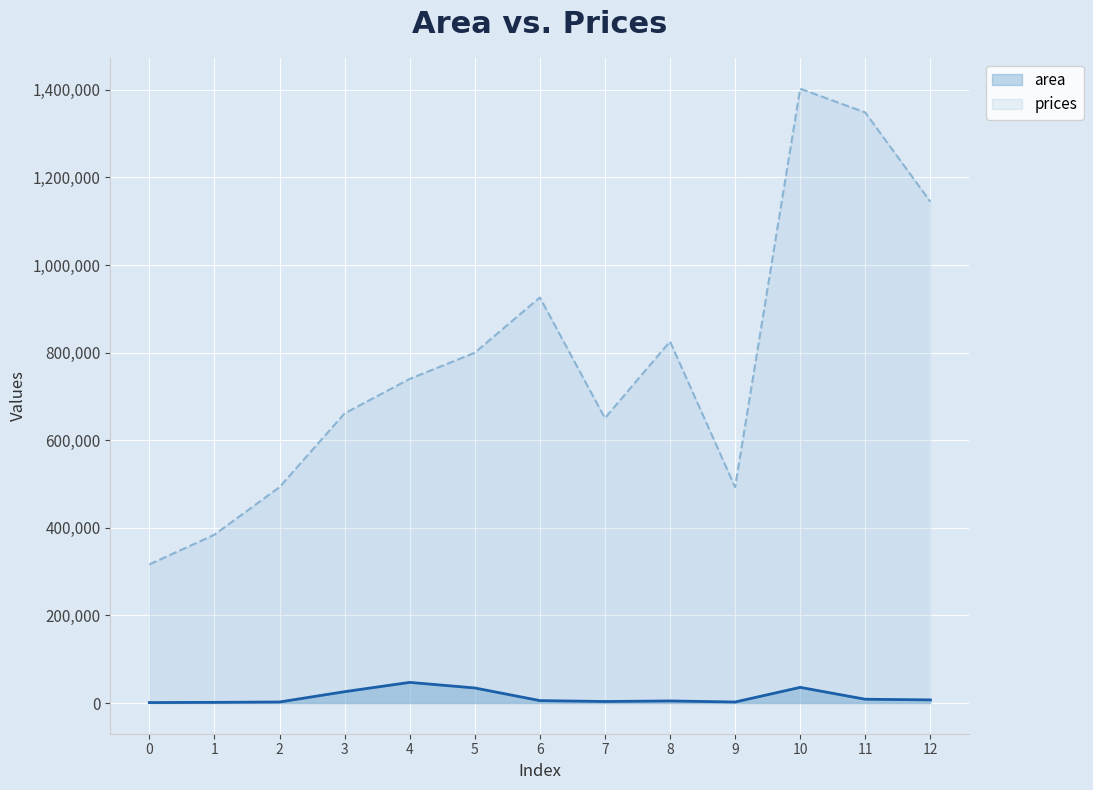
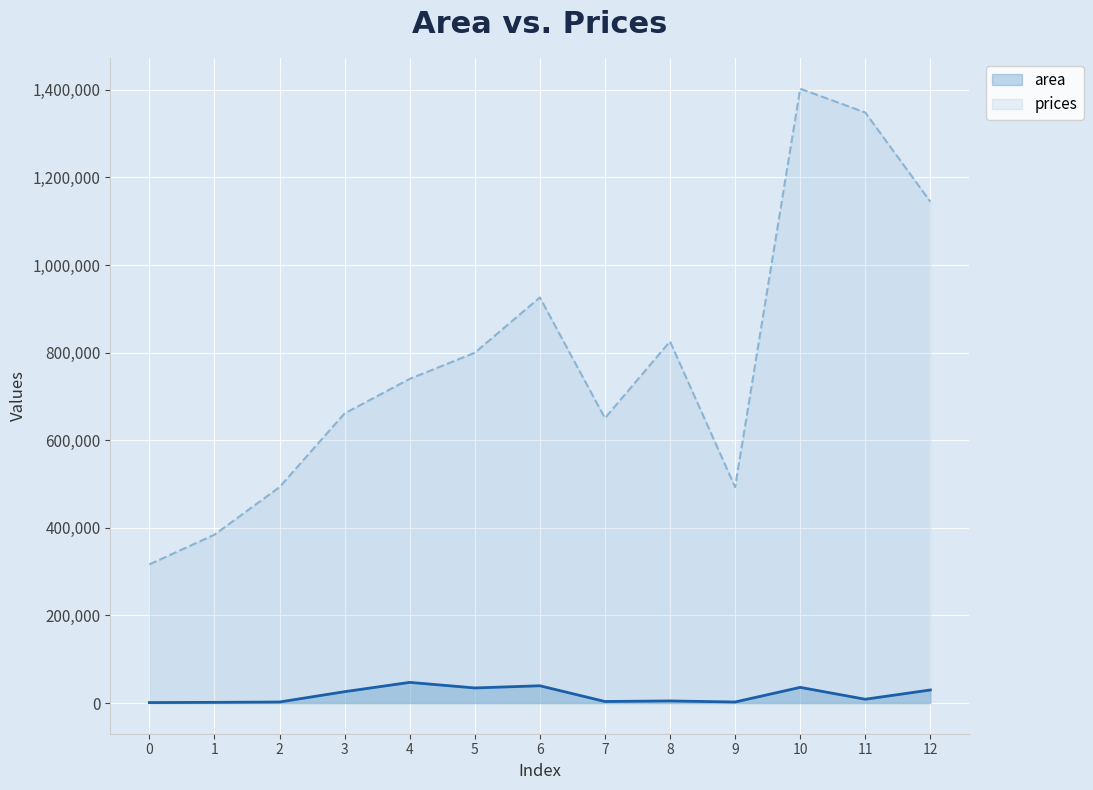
  {
    "area": {
      "0": "0",
      "1": "0",
      "2": "0",
      "3": "30,000",
      "4": "50,000",
      "5": "30,000",
-     "6": "10,000",
+     "6": "40,000",
      "7": "0",
      "8": "0",
      "9": "0",
      "10": "40,000",
      "11": "10,000",
-     "12": "10,000"
+     "12": "30,000"
    },
    "prices": {
      "0": "320,000",
      "1": "380,000",
      "2": "490,000",
      "3": "660,000",
      "4": "740,000",
      "5": "800,000",
      "6": "930,000",
      "7": "650,000",
      "8": "830,000",
      "9": "490,000",
      "10": "1,400,000",
      "11": "1,350,000",
      "12": "1,140,000"
    }
  }
